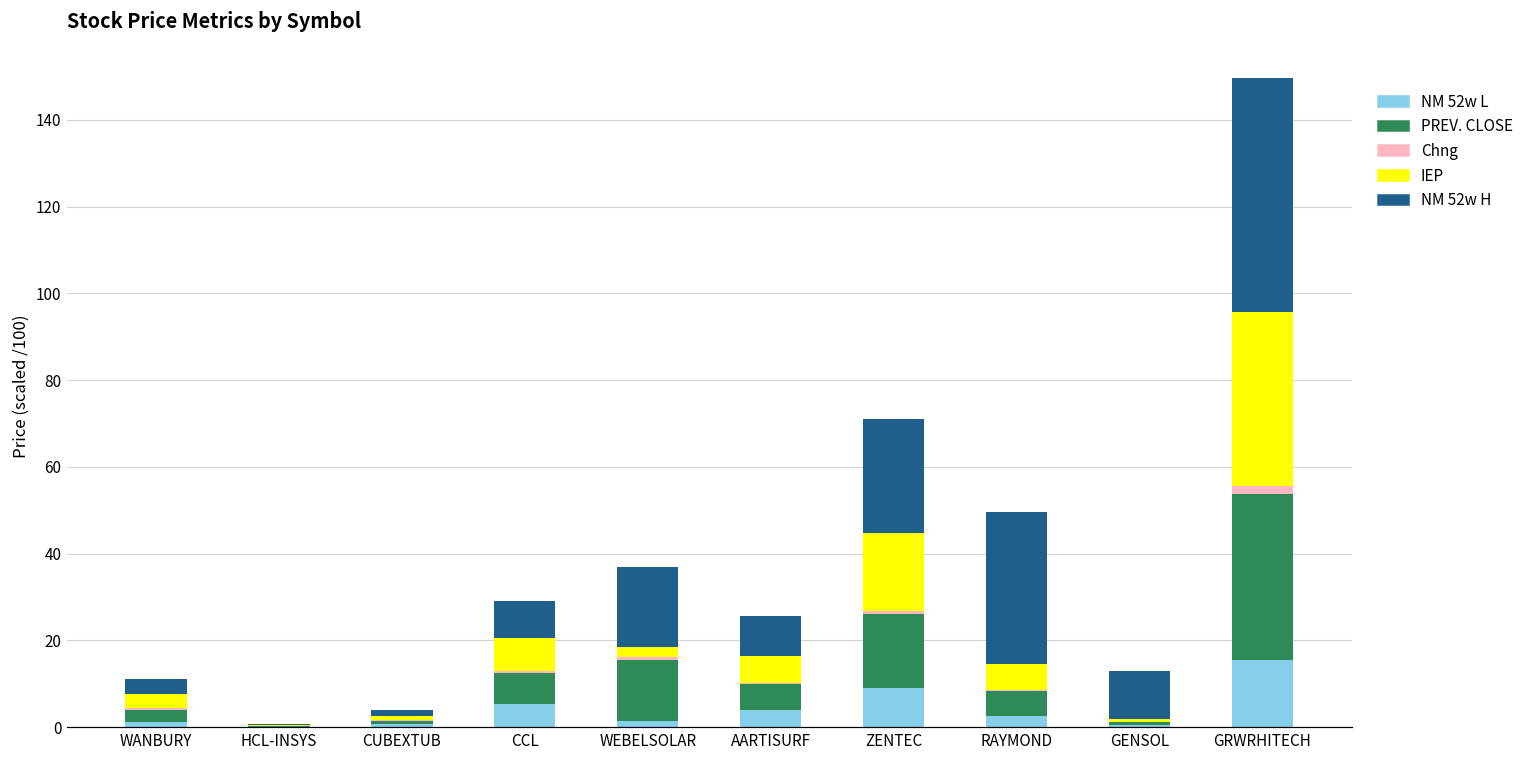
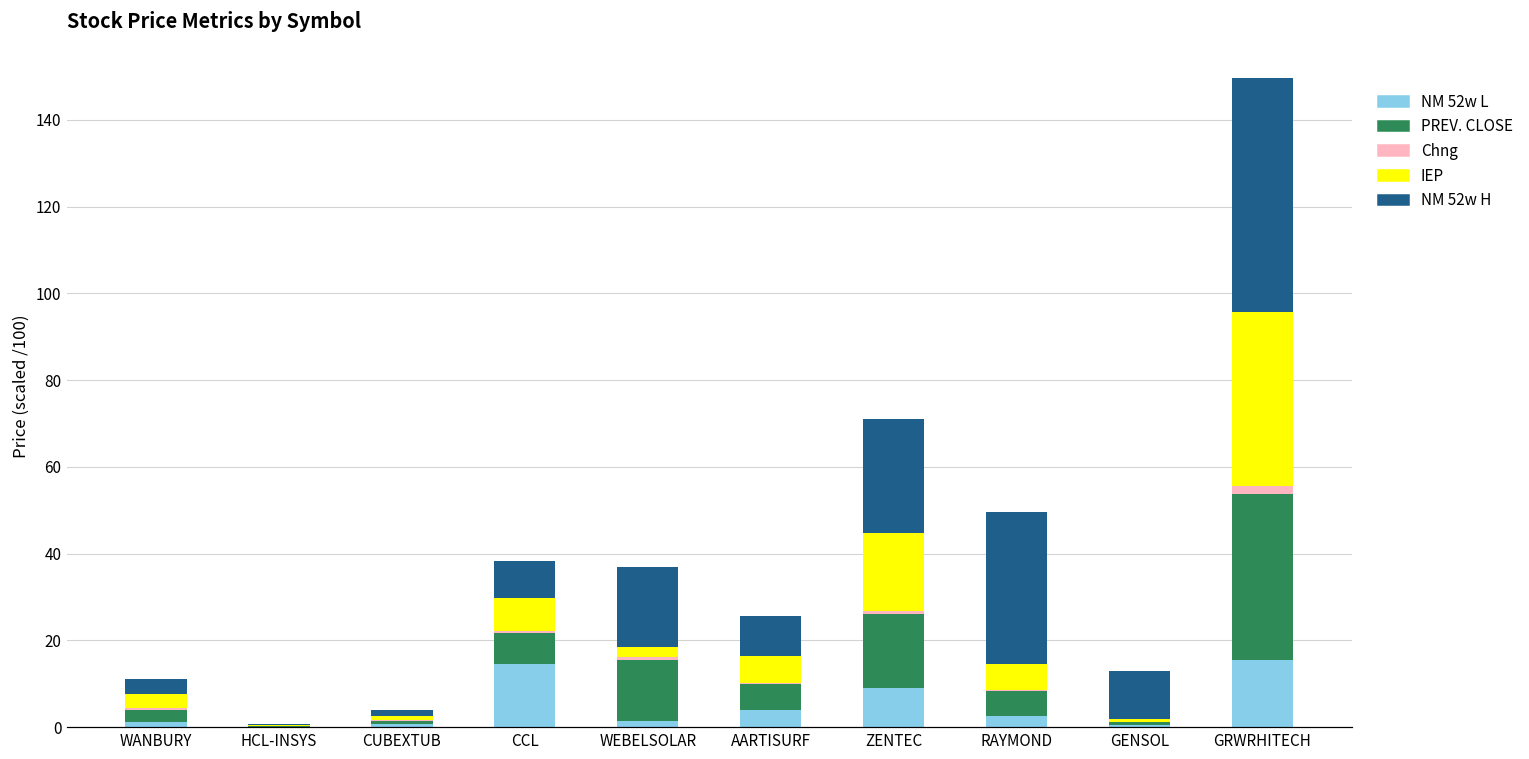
  {
    "NM 52w L": {
      "WANBURY": 1,
      "CUBEXTUB": 1,
-     "CCL": 5,
+     "CCL": 14,
      "WEBELSOLAR": 1,
      "AARTISURF": 4,
      "ZENTEC": 9,
      "RAYMOND": 3,
      "GRWRHITECH": 16
    },
    "PREV. CLOSE": {
      "WANBURY": 3,
      "CUBEXTUB": 1,
      "CCL": 7,
      "WEBELSOLAR": 14,
      "AARTISURF": 6,
      "ZENTEC": 17,
      "RAYMOND": 6,
      "GRWRHITECH": 38
    },
    "Chng": {
      "WEBELSOLAR": 1,
      "ZENTEC": 1,
      "GRWRHITECH": 2
    },
    "IEP": {
      "WANBURY": 3,
      "CUBEXTUB": 1,
      "CCL": 8,
      "WEBELSOLAR": 2,
      "AARTISURF": 6,
      "ZENTEC": 18,
      "RAYMOND": 6,
      "GENSOL": 1,
      "GRWRHITECH": 40
    },
    "NM 52w H": {
      "WANBURY": 3,
      "CUBEXTUB": 1,
      "CCL": 9,
      "WEBELSOLAR": 19,
      "AARTISURF": 9,
      "ZENTEC": 26,
      "RAYMOND": 35,
      "GENSOL": 11,
      "GRWRHITECH": 54
    }
  }
